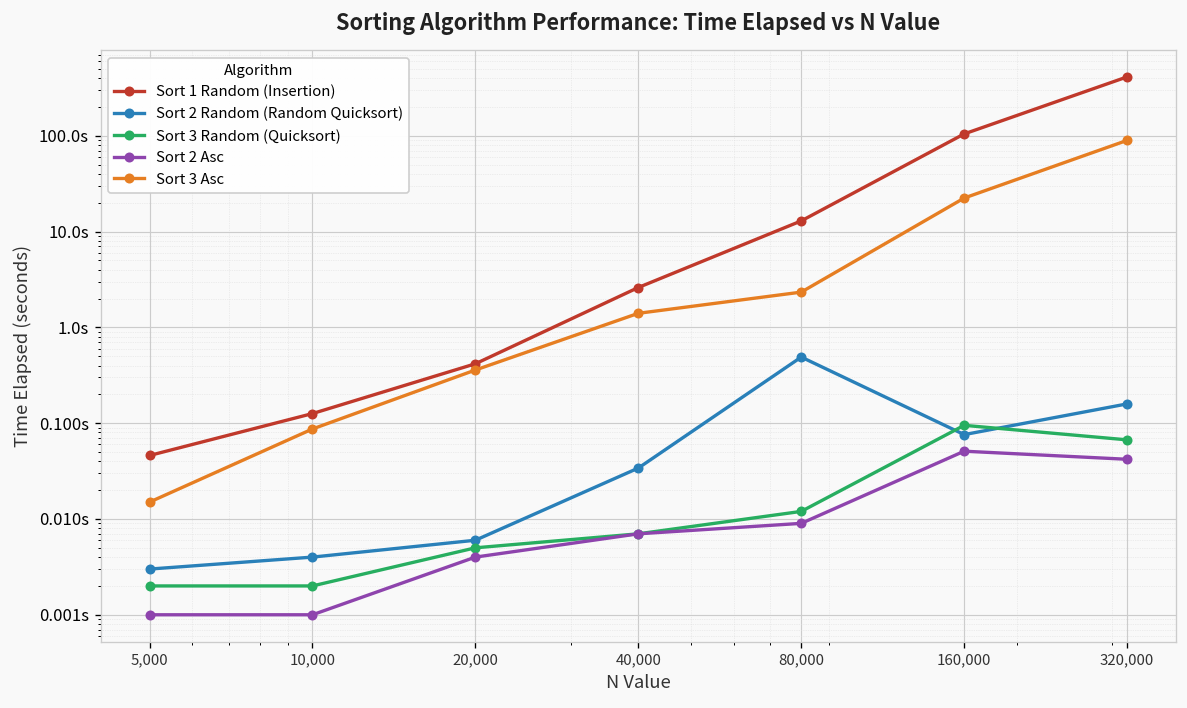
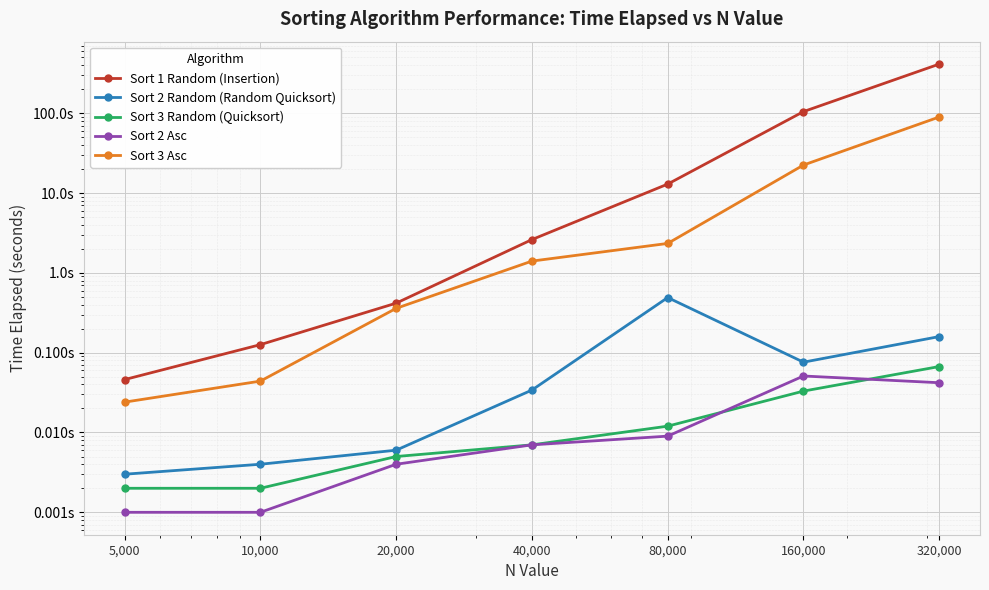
  {
    "Sort 1 Random (Insertion)": {
      "5,000": "0.05s",
      "10,000": "0.13s",
      "20,000": "0.4s",
      "40,000": "2.6s",
      "80,000": "13s",
      "160,000": "100s",
      "320,000": "400s"
    },
    "Sort 2 Random (Random Quicksort)": {
      "5,000": "0.003s",
      "10,000": "0.004s",
      "20,000": "0.006s",
      "40,000": "0.034s",
      "80,000": "0.5s",
      "160,000": "0.08s",
      "320,000": "0.16s"
    },
    "Sort 3 Random (Quicksort)": {
      "5,000": "0.002s",
      "10,000": "0.002s",
      "20,000": "0.005s",
      "80,000": "0.012s",
-     "160,000": "0.10s",
+     "160,000": "0.033s",
      "320,000": "0.07s"
    },
    "Sort 2 Asc": {
      "5,000": "0.001s",
      "10,000": "0.001s",
      "20,000": "0.004s",
      "80,000": "0.009s",
      "160,000": "0.05s",
      "320,000": "0.04s"
    },
    "Sort 3 Asc": {
-     "5,000": "0.015s",
-     "10,000": "0.09s",
+     "5,000": "0.024s",
+     "10,000": "0.04s",
      "20,000": "0.4s",
      "40,000": "1.4s",
      "80,000": "2.3s",
      "160,000": "22s",
      "320,000": "90s"
    }
  }
